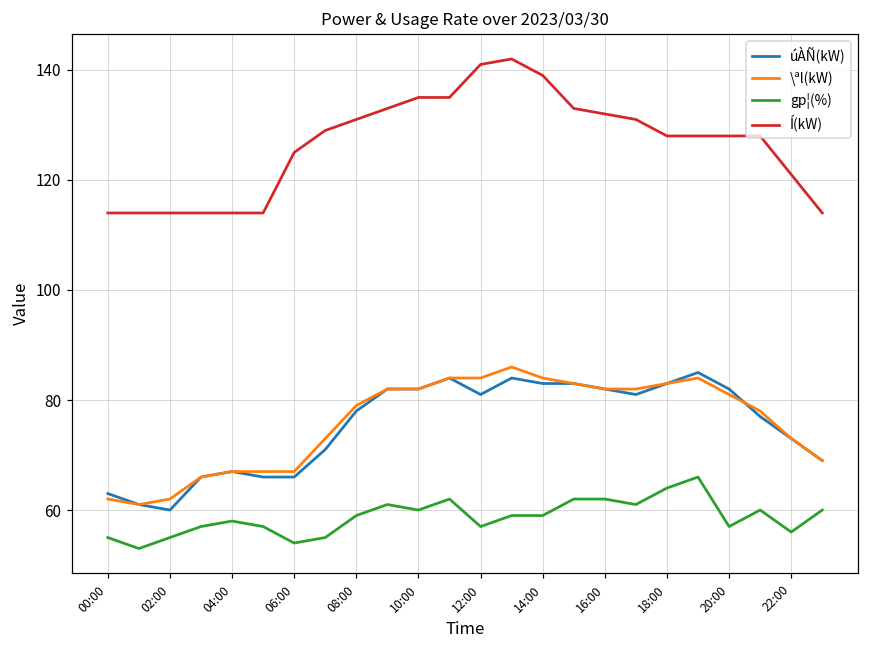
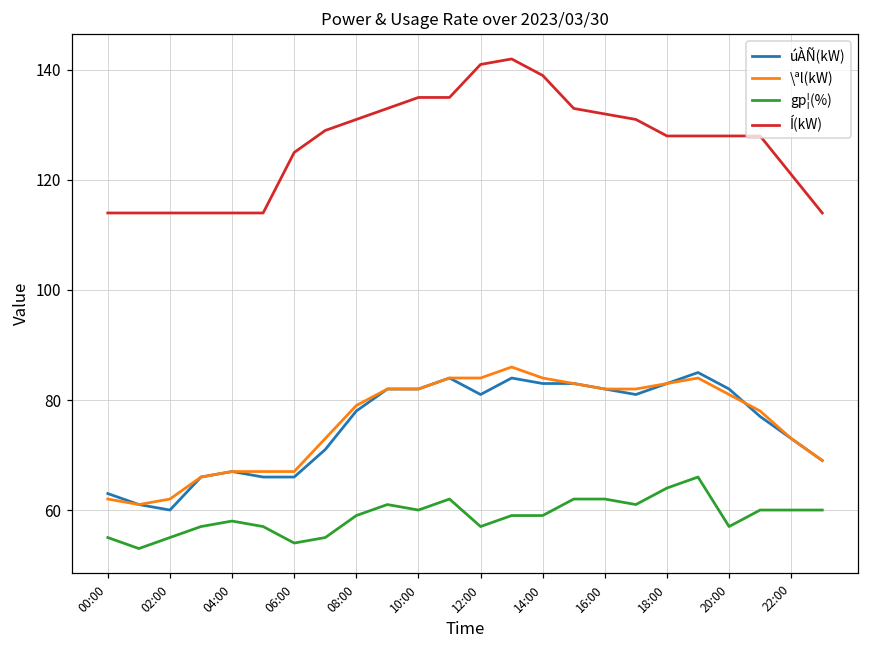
  {
    "úÀÑ(kW)": {
      "00:00": 63,
      "02:00": 60,
      "06:00": 66,
      "08:00": 78,
      "12:00": 81,
      "14:00": 83,
      "20:00": 82
    },
    "\\ªl(kW)": {
      "00:00": 62,
      "02:00": 62,
      "06:00": 67,
      "08:00": 79,
      "12:00": 84,
      "14:00": 84,
      "20:00": 81
    },
    "gp¦(%)": {
      "00:00": 55,
      "02:00": 55,
      "04:00": 58,
      "06:00": 54,
      "08:00": 59,
      "10:00": 60,
      "12:00": 57,
      "14:00": 59,
      "16:00": 62,
      "18:00": 64,
      "20:00": 57,
-     "22:00": 56
+     "22:00": 60
    },
    "Í(kW)": {
      "00:00": 114,
      "02:00": 114,
      "04:00": 114,
      "06:00": 125,
      "08:00": 131,
      "10:00": 135,
      "12:00": 141,
      "14:00": 139,
      "16:00": 132,
      "18:00": 128,
      "20:00": 128,
      "22:00": 121
    }
  }
